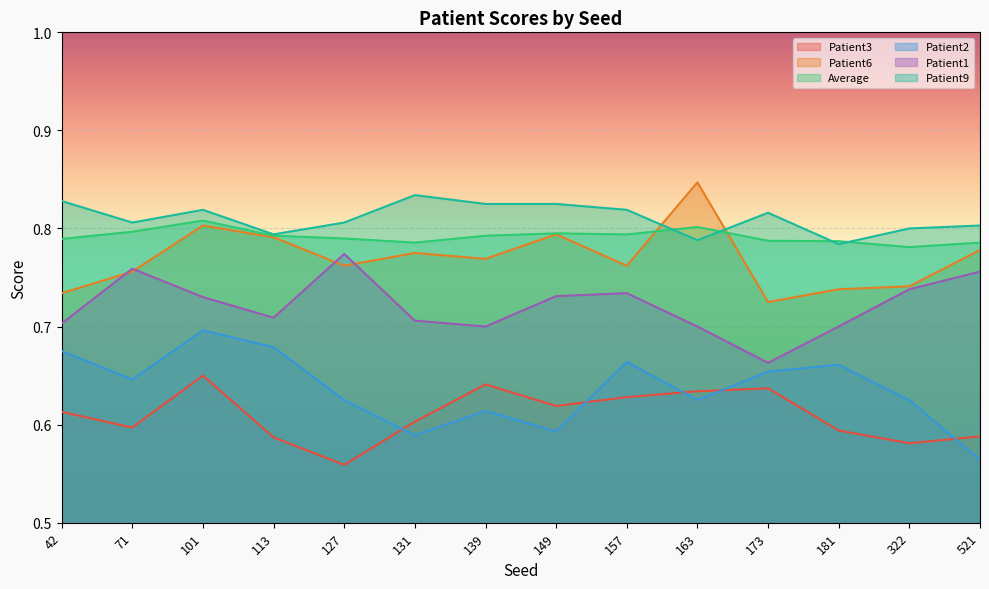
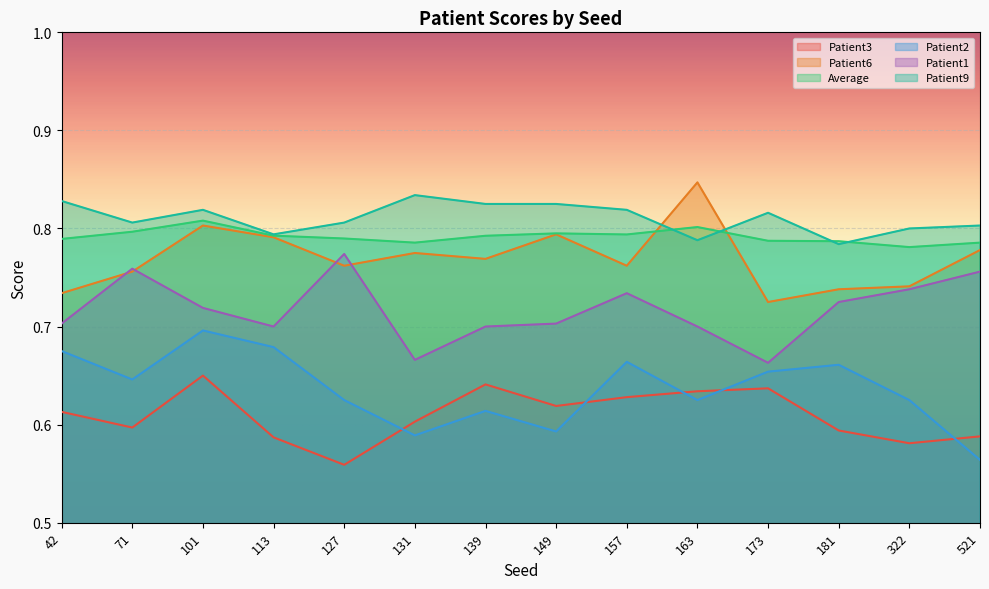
  {
    "Patient1": {
      "42": 0.70,
      "71": 0.76,
-     "101": 0.73,
-     "113": 0.71,
+     "101": 0.72,
+     "113": 0.70,
      "127": 0.77,
-     "131": 0.71,
+     "131": 0.67,
      "139": 0.70,
-     "149": 0.73,
+     "149": 0.70,
      "157": 0.73,
      "163": 0.70,
      "173": 0.66,
-     "181": 0.70,
+     "181": 0.73,
      "322": 0.74,
      "521": 0.76
    }
  }
